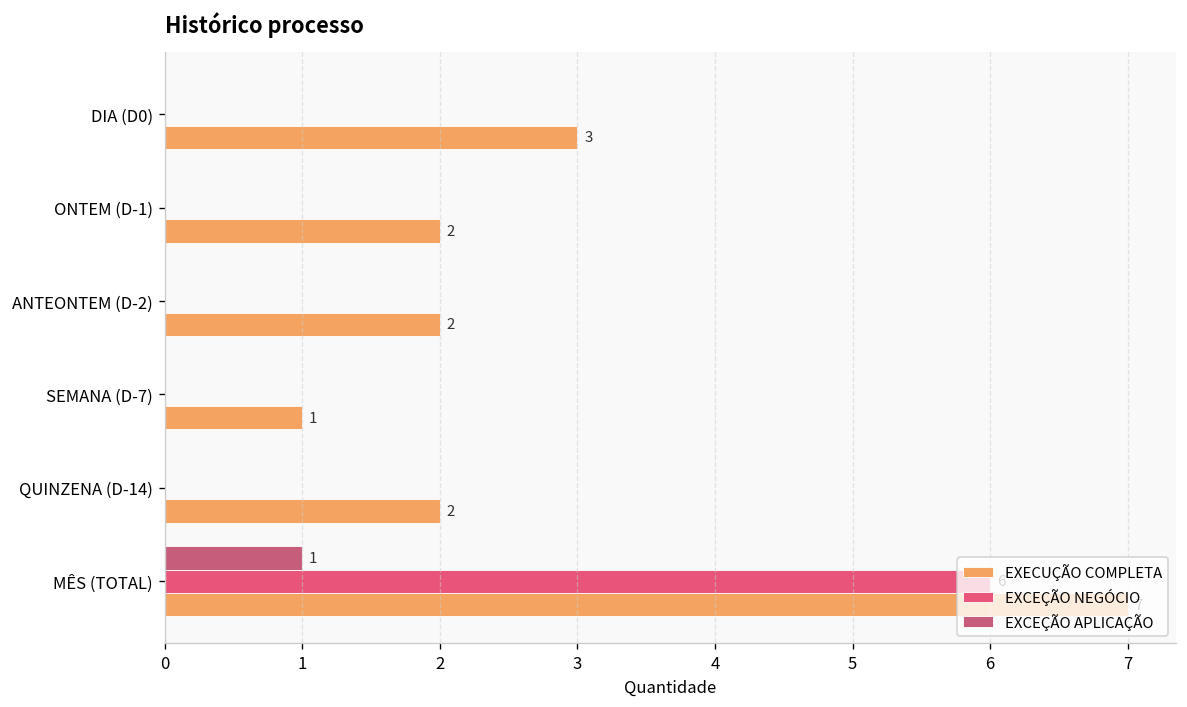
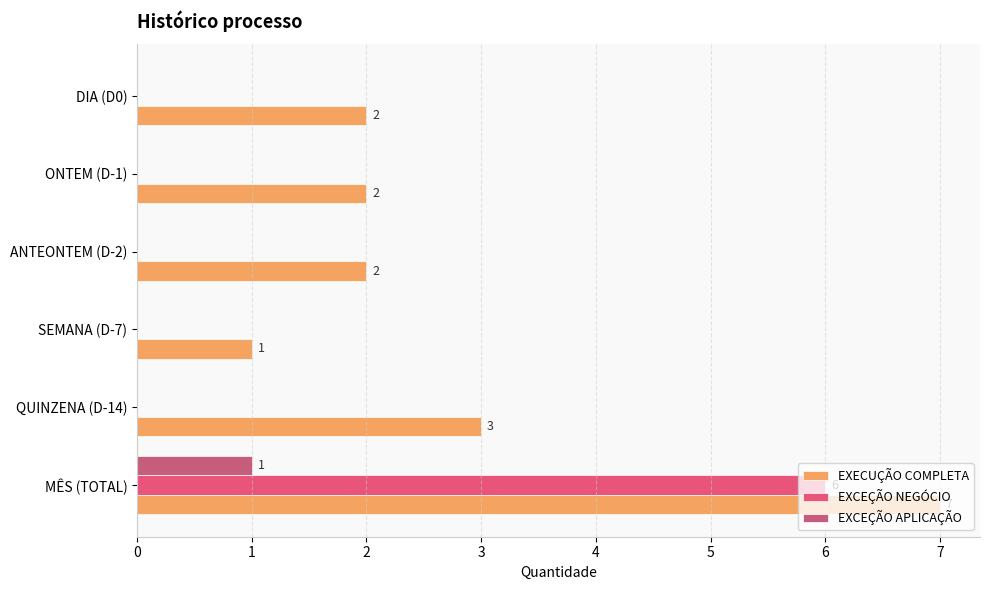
  {
    "EXECUÇÃO COMPLETA": {
-     "DIA (D0)": 3,
+     "DIA (D0)": 2,
      "ONTEM (D-1)": 2,
      "ANTEONTEM (D-2)": 2,
      "SEMANA (D-7)": 1,
-     "QUINZENA (D-14)": 2
+     "QUINZENA (D-14)": 3
    }
  }
